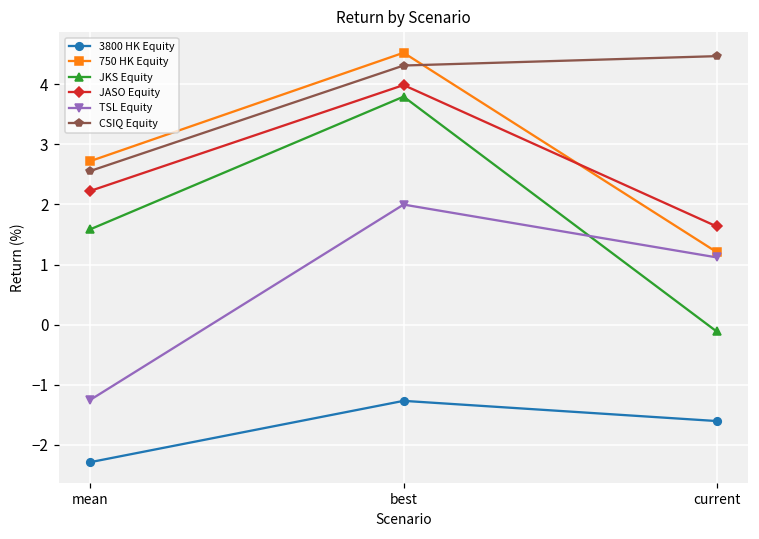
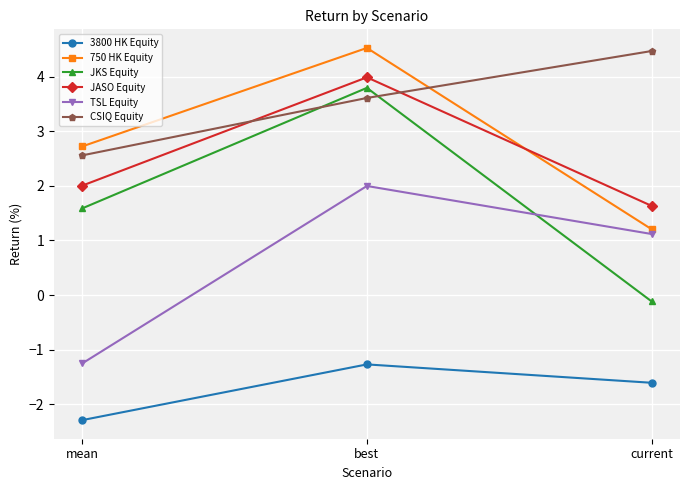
  {
    "3800 HK Equity": {
      "mean": -2.3,
      "best": -1.3,
      "current": -1.6
    },
    "750 HK Equity": {
      "mean": 2.7,
      "best": 4.5,
      "current": 1.2
    },
    "JKS Equity": {
      "mean": 1.6,
      "best": 3.8,
      "current": -0.1
    },
    "JASO Equity": {
-     "mean": 2.2,
+     "mean": 2.0,
      "best": 4.0,
      "current": 1.6
    },
    "TSL Equity": {
      "mean": -1.3,
      "best": 2.0,
      "current": 1.1
    },
    "CSIQ Equity": {
      "mean": 2.6,
-     "best": 4.3,
+     "best": 3.6,
      "current": 4.5
    }
  }
